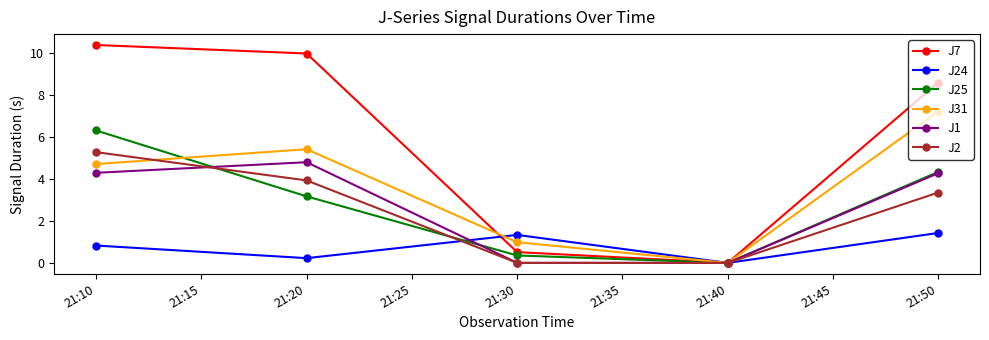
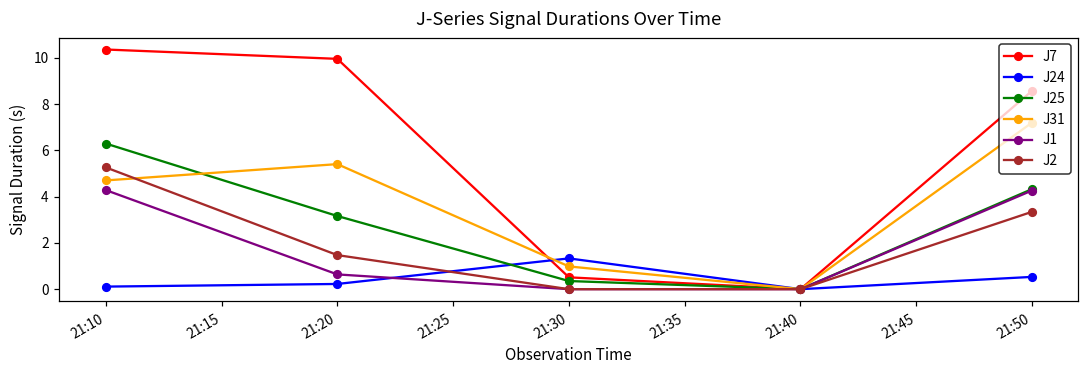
  {
    "J7": {
      "21:10": 10.4,
      "21:20": 10.0,
      "21:30": 0.5
    },
    "J24": {
-     "21:10": 0.8,
+     "21:10": 0.1,
      "21:20": 0.2,
      "21:30": 1.3,
-     "21:50": 1.4
+     "21:50": 0.5
    },
    "J25": {
      "21:10": 6.3,
      "21:20": 3.2,
      "21:30": 0.4
    },
    "J31": {
      "21:10": 4.7,
      "21:20": 5.4,
      "21:30": 1.0
    },
    "J1": {
      "21:10": 4.3,
-     "21:20": 4.8
+     "21:20": 0.6
    },
    "J2": {
      "21:10": 5.3,
-     "21:20": 3.9,
+     "21:20": 1.5,
      "21:50": 3.3
    }
  }
